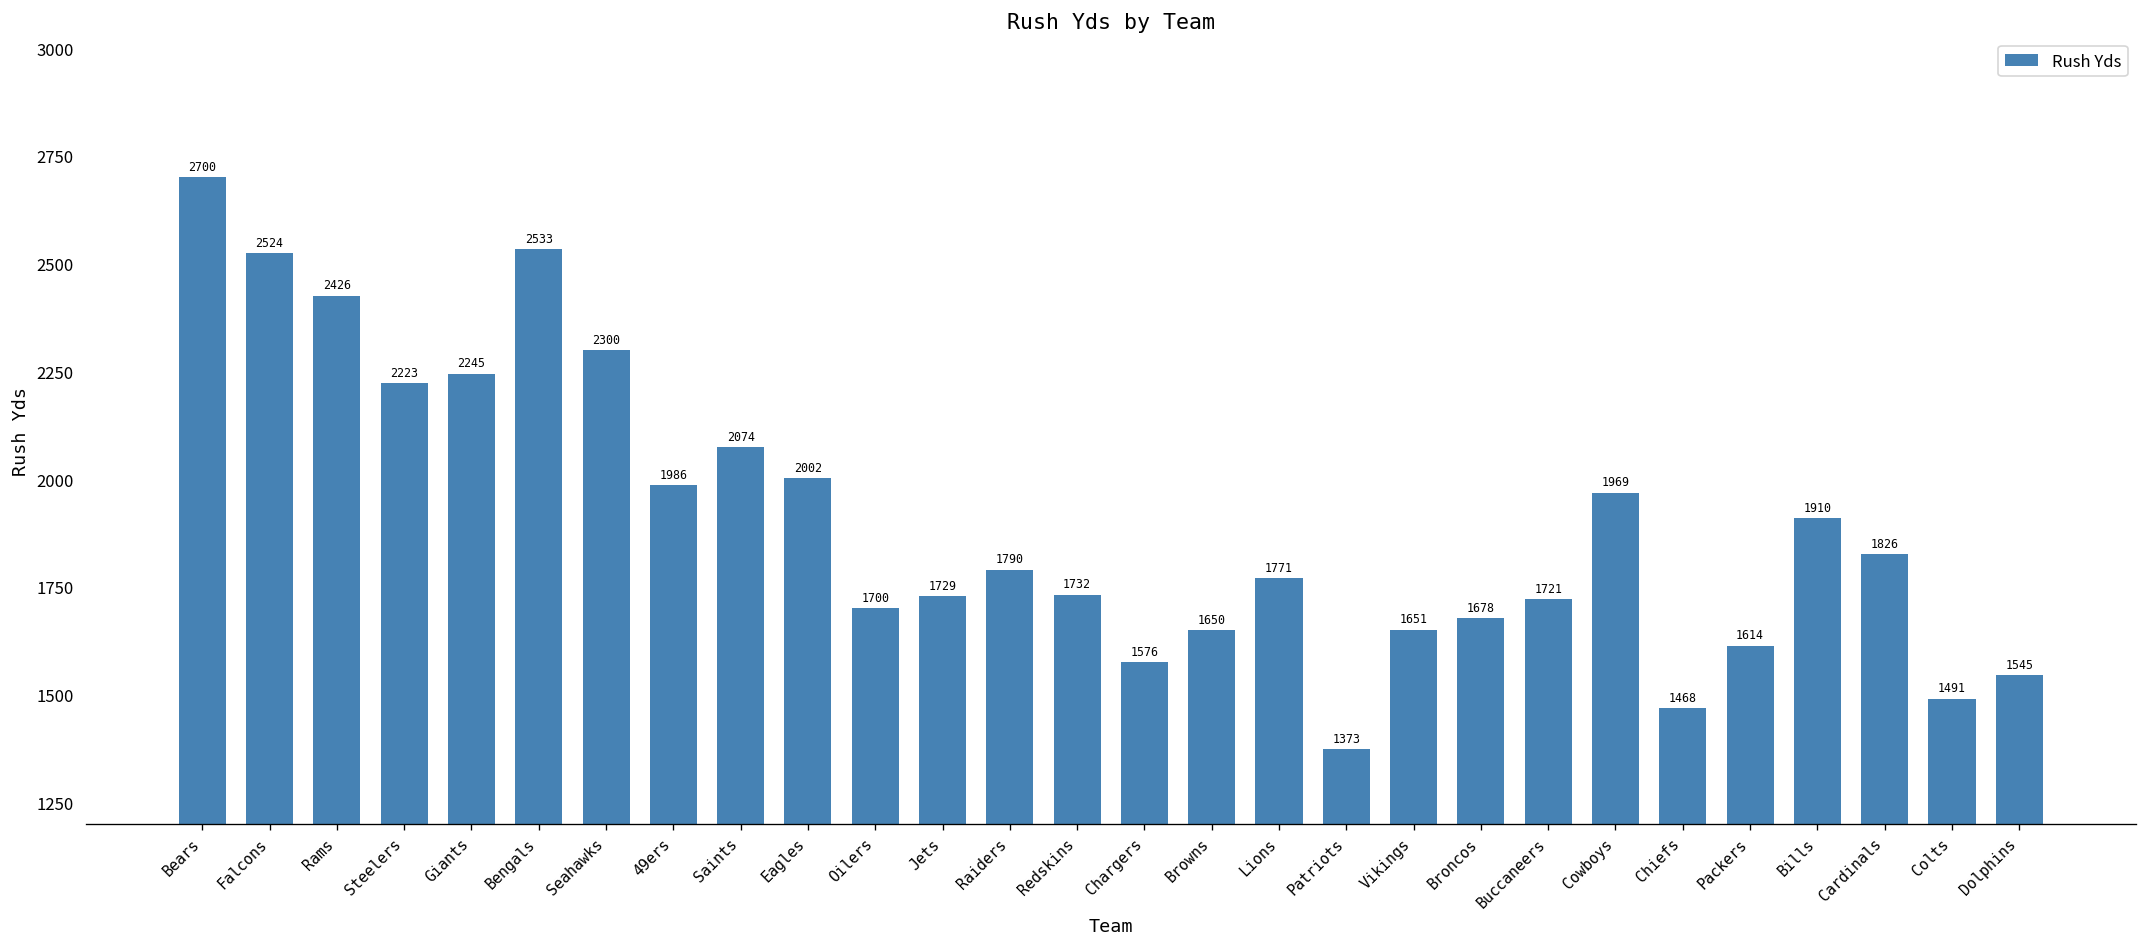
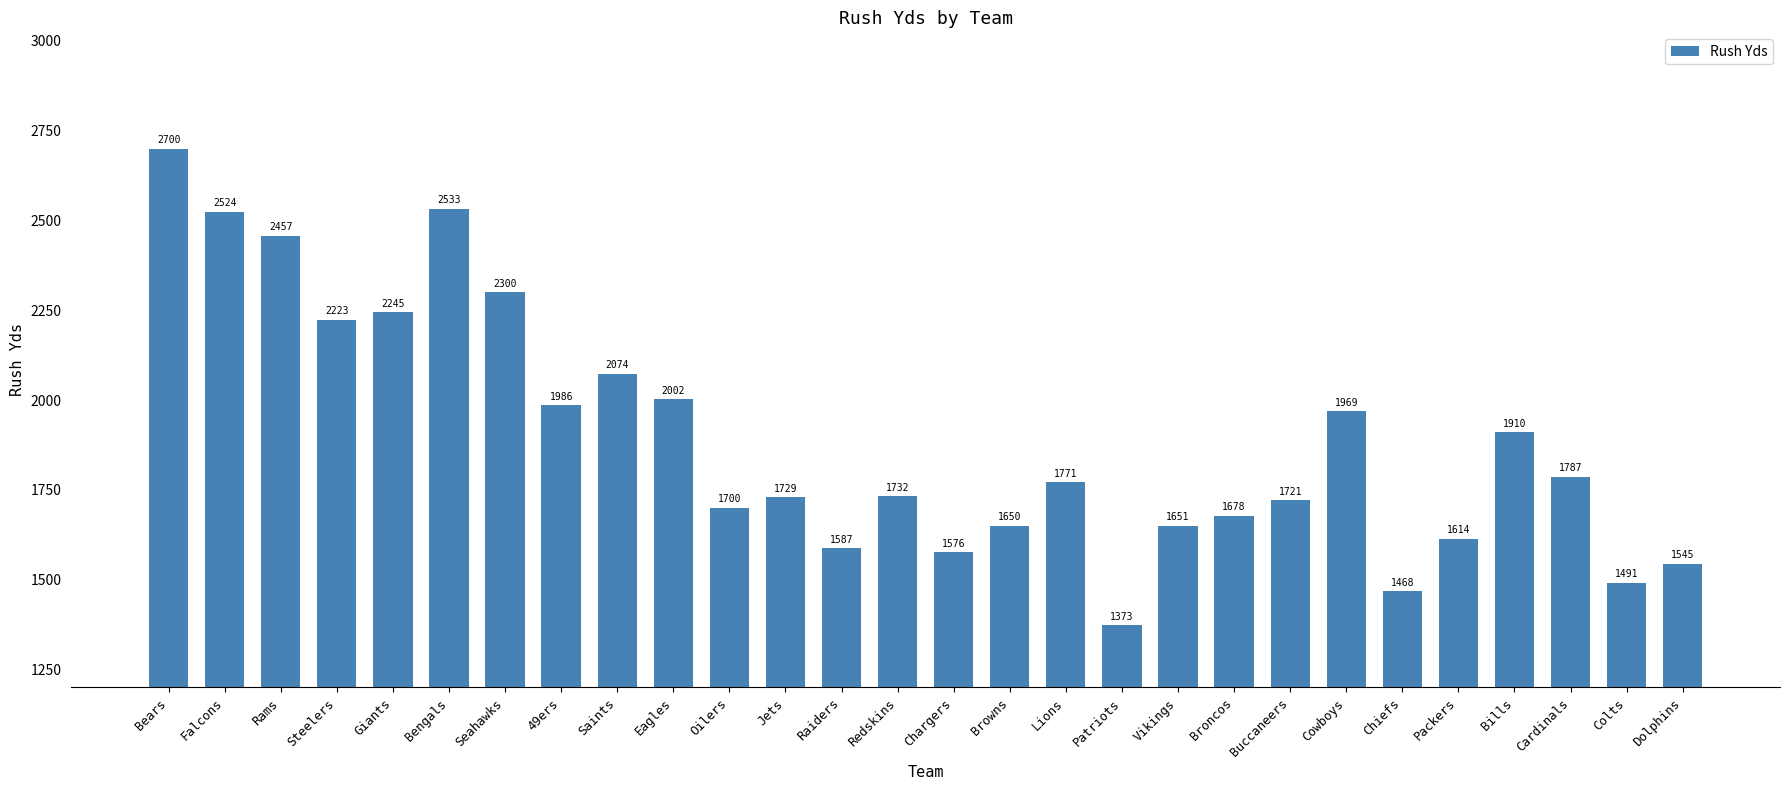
  {
    "Bears": 2700,
    "Falcons": 2524,
-   "Rams": 2426,
+   "Rams": 2457,
    "Steelers": 2223,
    "Giants": 2245,
    "Bengals": 2533,
    "Seahawks": 2300,
    "49ers": 1986,
    "Saints": 2074,
    "Eagles": 2002,
    "Oilers": 1700,
    "Jets": 1729,
-   "Raiders": 1790,
+   "Raiders": 1587,
    "Redskins": 1732,
    "Chargers": 1576,
    "Browns": 1650,
    "Lions": 1771,
    "Patriots": 1373,
    "Vikings": 1651,
    "Broncos": 1678,
    "Buccaneers": 1721,
    "Cowboys": 1969,
    "Chiefs": 1468,
    "Packers": 1614,
    "Bills": 1910,
-   "Cardinals": 1826,
+   "Cardinals": 1787,
    "Colts": 1491,
    "Dolphins": 1545
  }
